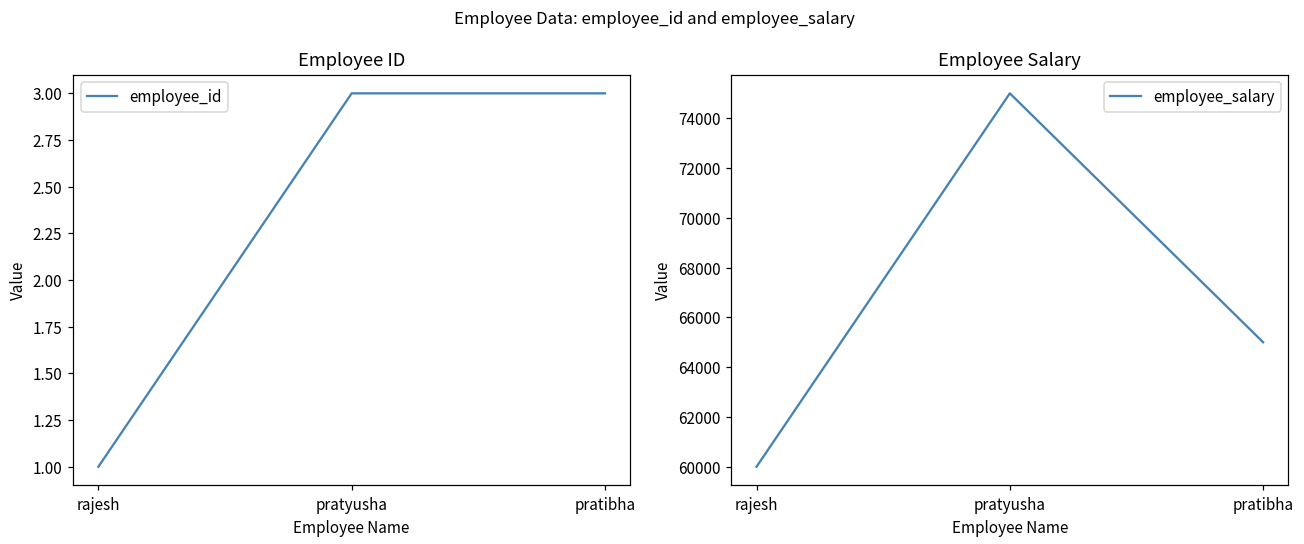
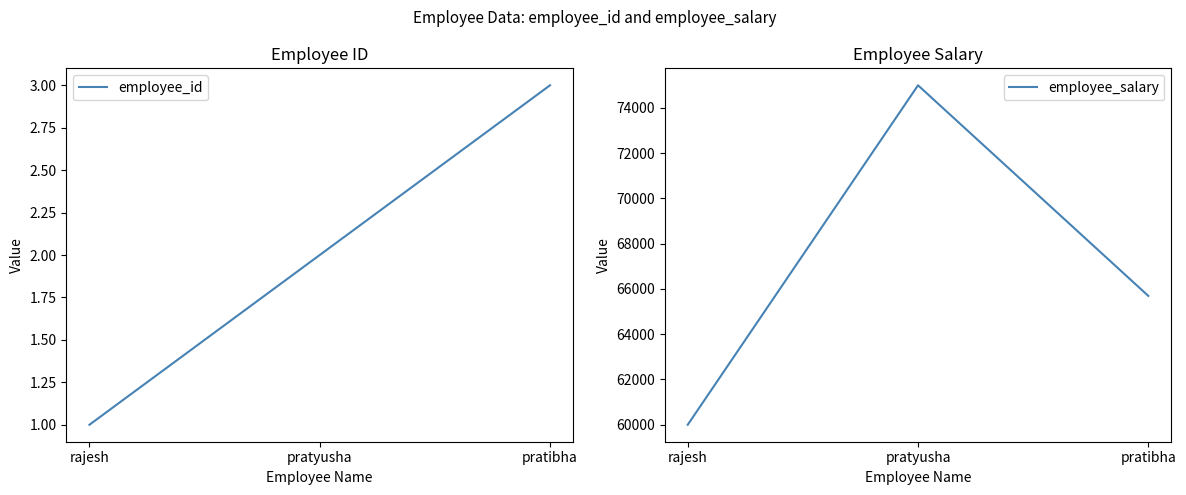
  {
    "Employee ID": {
      "rajesh": 1,
-     "pratyusha": 3,
+     "pratyusha": 2,
      "pratibha": 3
    },
    "Employee Salary": {
      "rajesh": 60000,
      "pratyusha": 75000,
-     "pratibha": 65000
+     "pratibha": 65700
    }
  }
